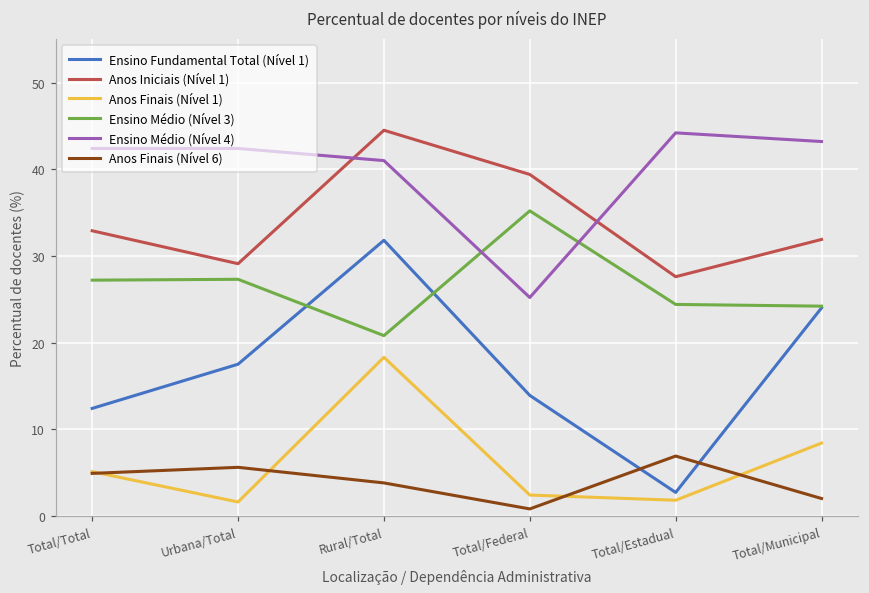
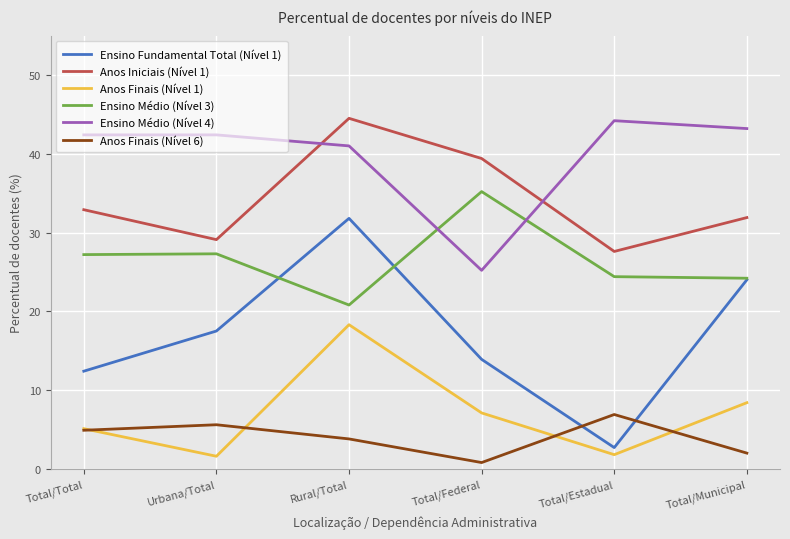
  {
    "Ensino Fundamental Total (Nível 1)": {
      "Total/Total": 12,
      "Urbana/Total": 18,
      "Rural/Total": 32,
      "Total/Federal": 14,
      "Total/Estadual": 3
    },
    "Anos Iniciais (Nível 1)": {
      "Total/Total": 33,
      "Urbana/Total": 29,
      "Rural/Total": 45,
      "Total/Federal": 39,
      "Total/Estadual": 28,
      "Total/Municipal": 32
    },
    "Anos Finais (Nível 1)": {
      "Urbana/Total": 2,
      "Rural/Total": 18,
-     "Total/Federal": 2,
+     "Total/Federal": 7,
      "Total/Estadual": 2,
      "Total/Municipal": 8
    },
    "Ensino Médio (Nível 3)": {
      "Total/Total": 27,
      "Urbana/Total": 27,
      "Rural/Total": 21,
      "Total/Federal": 35,
      "Total/Estadual": 24
    },
    "Ensino Médio (Nível 4)": {
      "Rural/Total": 41,
      "Total/Federal": 25,
      "Total/Estadual": 44,
      "Total/Municipal": 43
    },
    "Anos Finais (Nível 6)": {
      "Urbana/Total": 6,
      "Rural/Total": 4,
      "Total/Federal": 1,
      "Total/Estadual": 7,
      "Total/Municipal": 2
    }
  }
